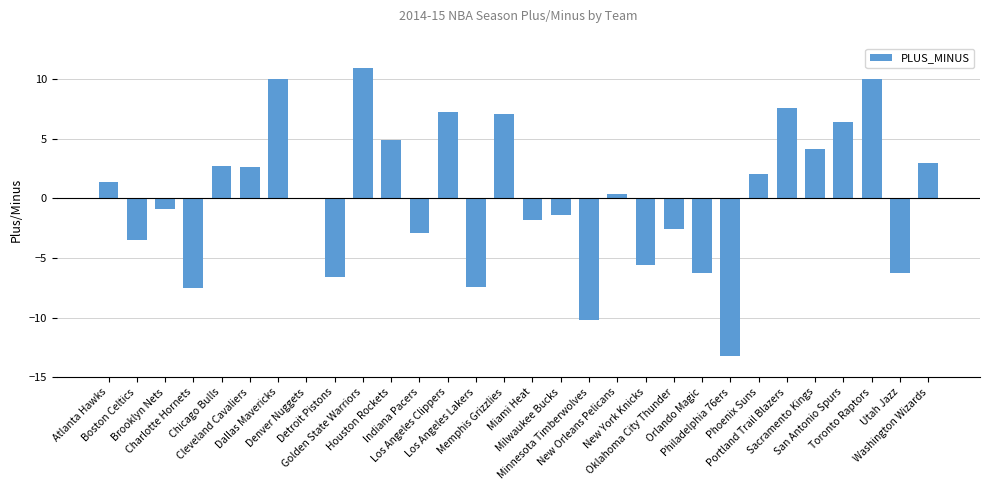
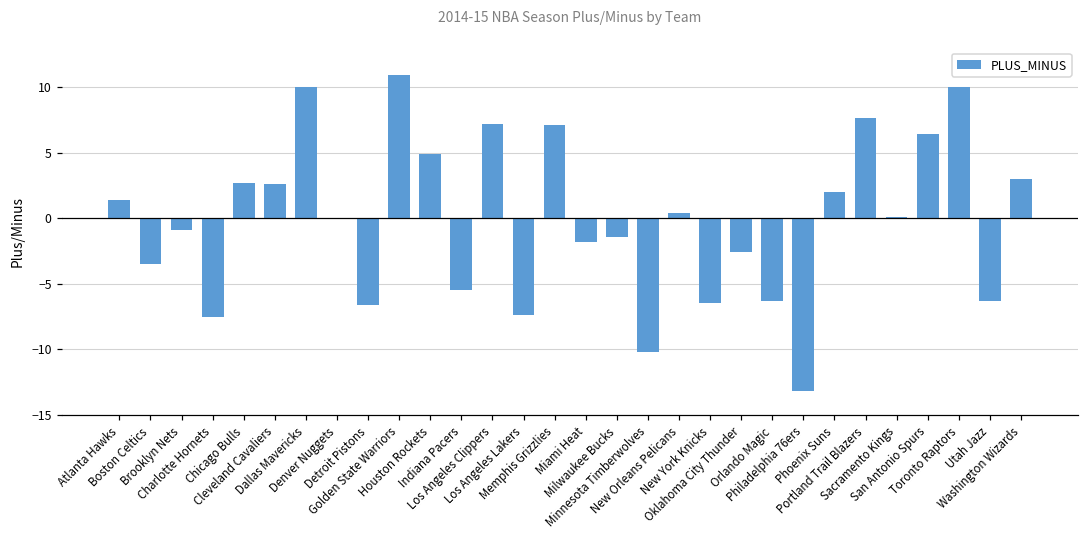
  {
    "Atlanta Hawks": 1.4,
    "Boston Celtics": -3.5,
    "Brooklyn Nets": -0.9,
    "Charlotte Hornets": -7.5,
    "Chicago Bulls": 2.7,
    "Cleveland Cavaliers": 2.6,
    "Dallas Mavericks": 10.0,
    "Denver Nuggets": 0.0,
    "Detroit Pistons": -6.6,
    "Golden State Warriors": 10.9,
    "Houston Rockets": 4.9,
-   "Indiana Pacers": -2.9,
+   "Indiana Pacers": -5.5,
    "Los Angeles Clippers": 7.2,
    "Los Angeles Lakers": -7.4,
    "Memphis Grizzlies": 7.1,
    "Miami Heat": -1.8,
    "Milwaukee Bucks": -1.4,
    "Minnesota Timberwolves": -10.2,
    "New Orleans Pelicans": 0.4,
-   "New York Knicks": -5.6,
+   "New York Knicks": -6.5,
    "Oklahoma City Thunder": -2.6,
    "Orlando Magic": -6.3,
    "Philadelphia 76ers": -13.2,
    "Phoenix Suns": 2.0,
    "Portland Trail Blazers": 7.6,
-   "Sacramento Kings": 4.1,
+   "Sacramento Kings": 0.1,
    "San Antonio Spurs": 6.4,
    "Toronto Raptors": 10.0,
    "Utah Jazz": -6.3,
    "Washington Wizards": 3.0
  }
